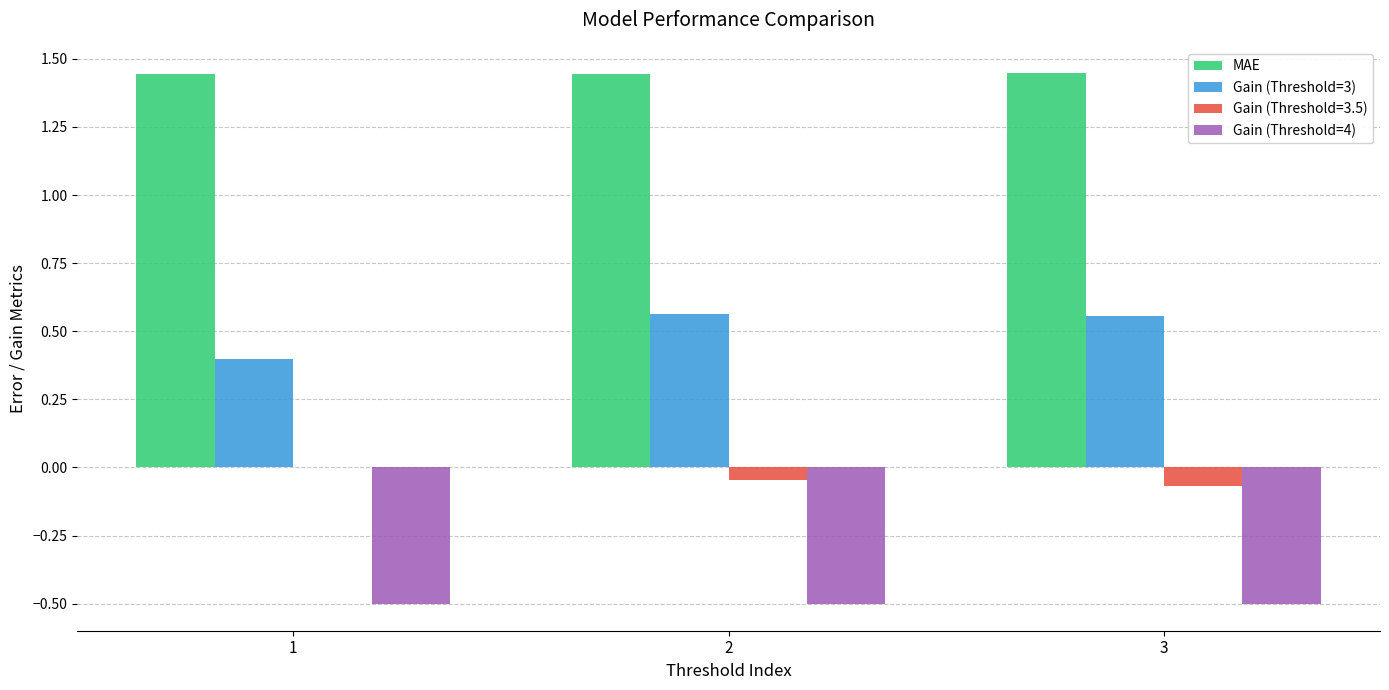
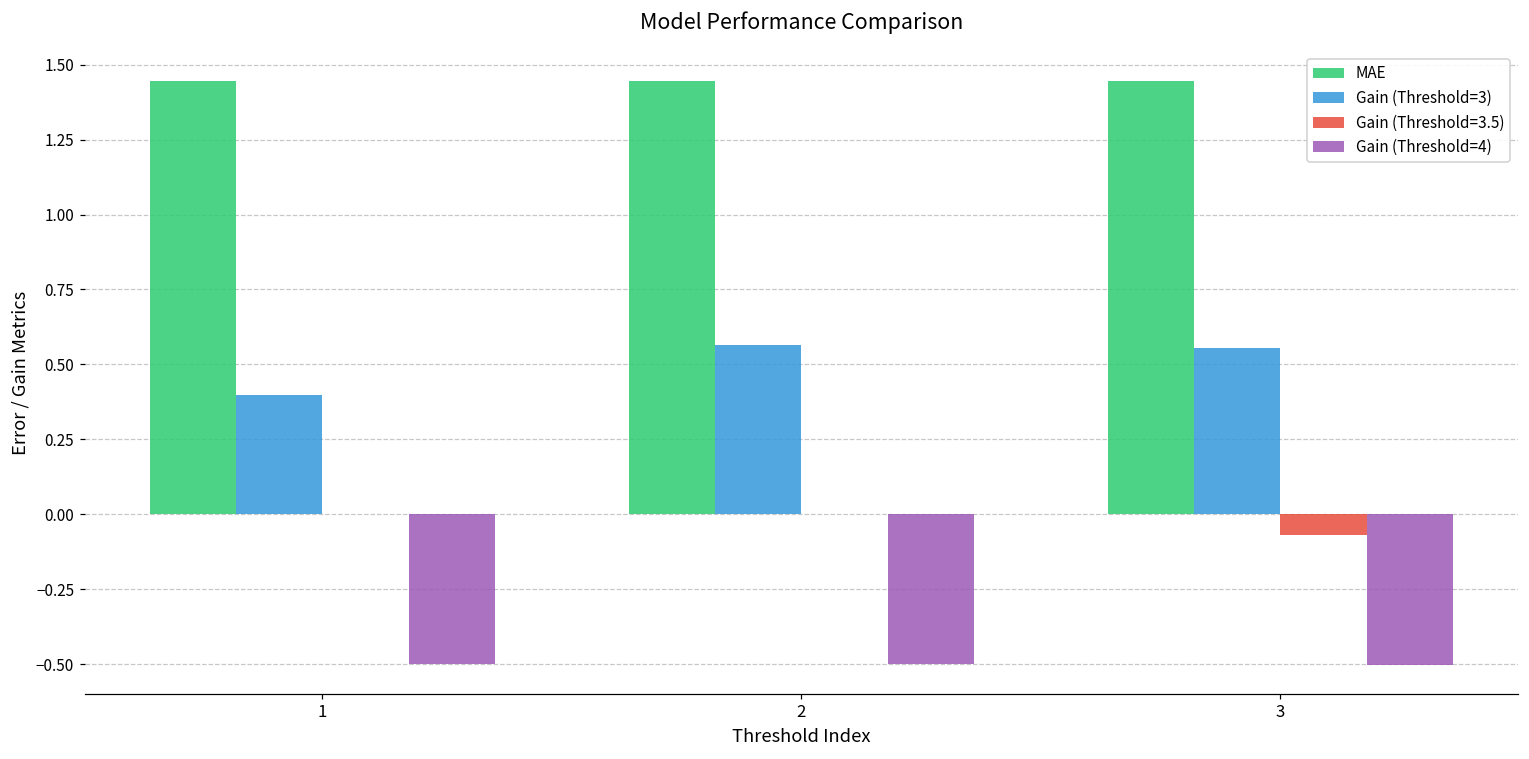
  {
    "MAE": {
      "1": 1.44,
      "2": 1.45,
      "3": 1.45
    },
    "Gain (Threshold=3)": {
      "1": 0.40,
      "2": 0.56,
      "3": 0.55
    },
    "Gain (Threshold=3.5)": {
-     "2": -0.05,
+     "2": 0.00,
      "3": -0.07
    },
    "Gain (Threshold=4)": {
      "1": -0.50,
      "2": -0.50,
      "3": -0.50
    }
  }
